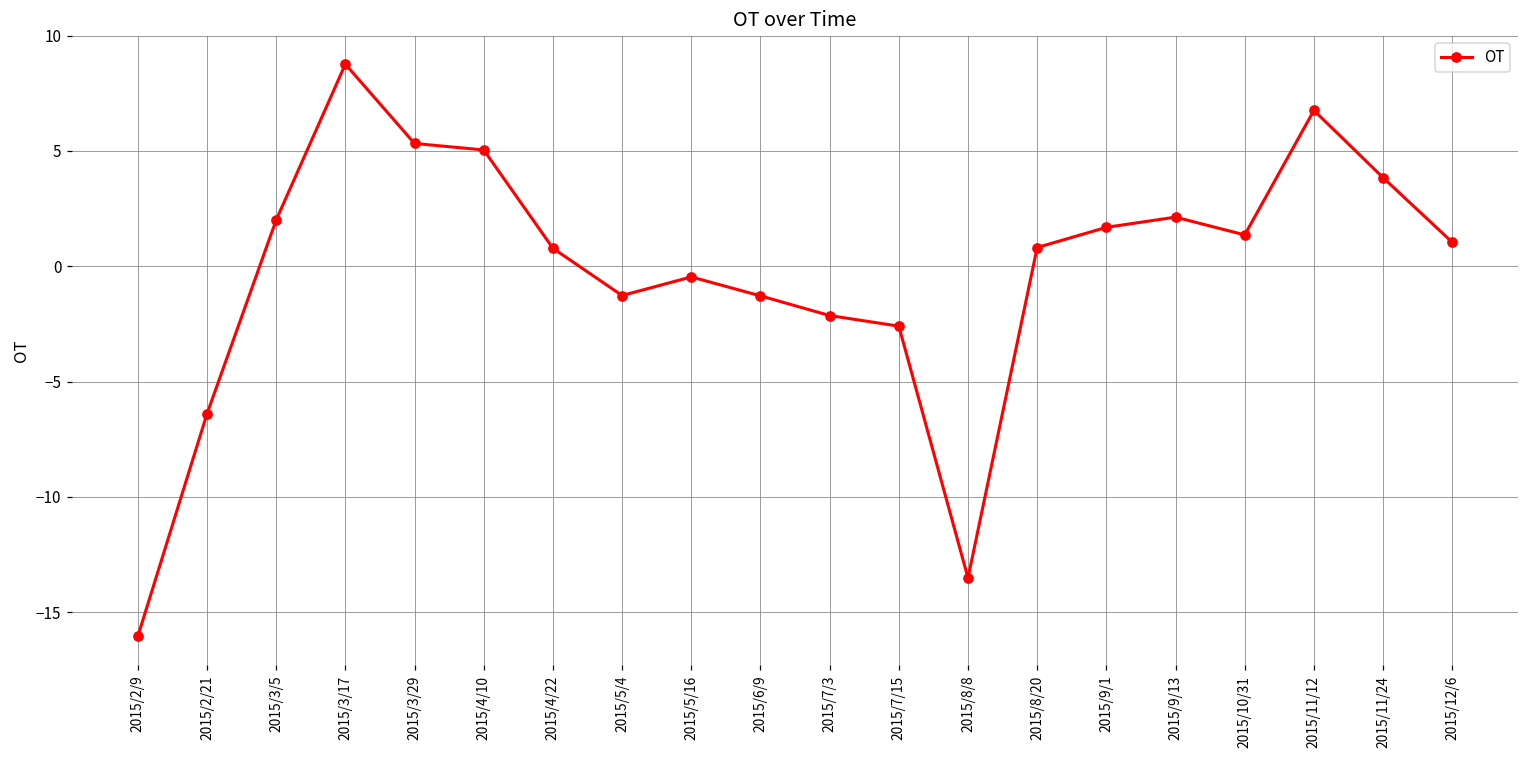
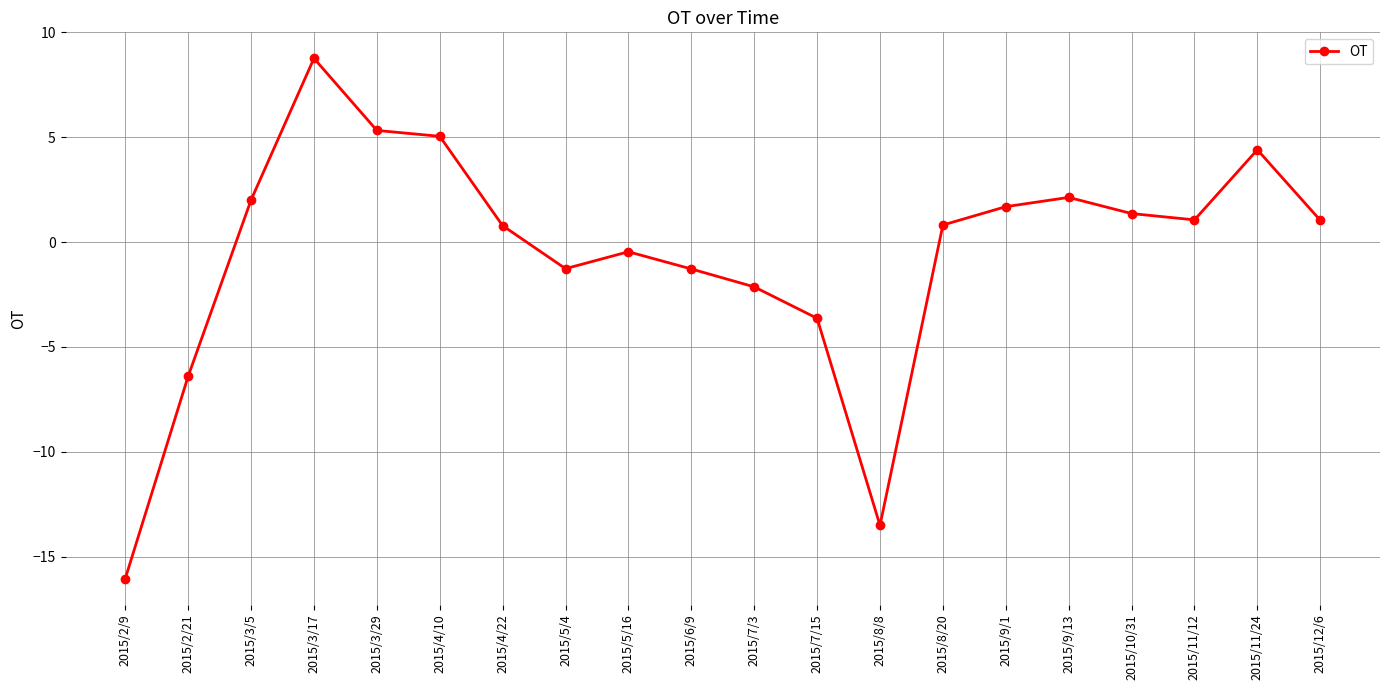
  {
    "2015/2/9": -16.0,
    "2015/2/21": -6.4,
    "2015/3/5": 2.0,
    "2015/3/17": 8.8,
    "2015/3/29": 5.3,
    "2015/4/10": 5.0,
    "2015/4/22": 0.8,
    "2015/5/4": -1.3,
    "2015/5/16": -0.5,
    "2015/6/9": -1.3,
    "2015/7/3": -2.1,
-   "2015/7/15": -2.6,
+   "2015/7/15": -3.6,
    "2015/8/8": -13.5,
    "2015/8/20": 0.8,
    "2015/9/1": 1.7,
    "2015/9/13": 2.1,
    "2015/10/31": 1.4,
-   "2015/11/12": 6.8,
-   "2015/11/24": 3.8,
+   "2015/11/12": 1.1,
+   "2015/11/24": 4.4,
    "2015/12/6": 1.0
  }
